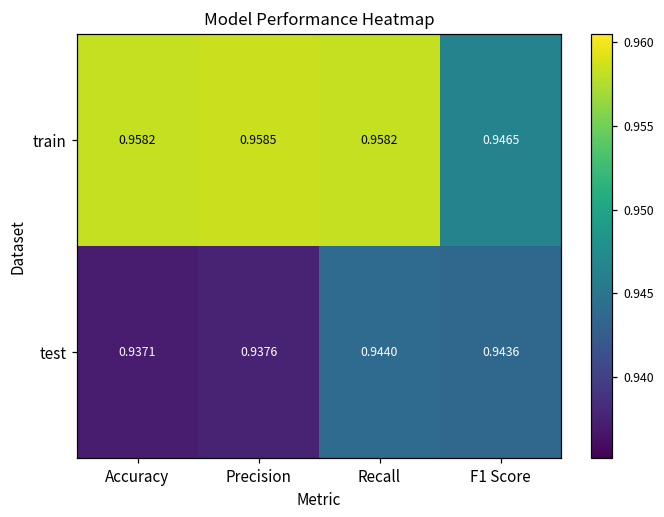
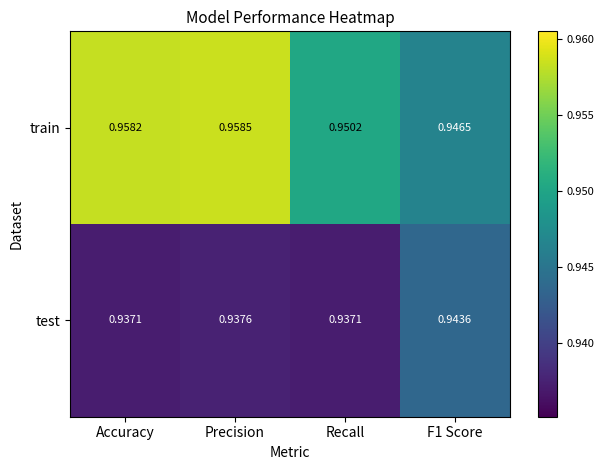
  {
    "train": {
      "Accuracy": 0.9582,
      "Precision": 0.9585,
-     "Recall": 0.9582,
+     "Recall": 0.9502,
      "F1 Score": 0.9465
    },
    "test": {
      "Accuracy": 0.9371,
      "Precision": 0.9376,
-     "Recall": 0.9440,
+     "Recall": 0.9371,
      "F1 Score": 0.9436
    }
  }
